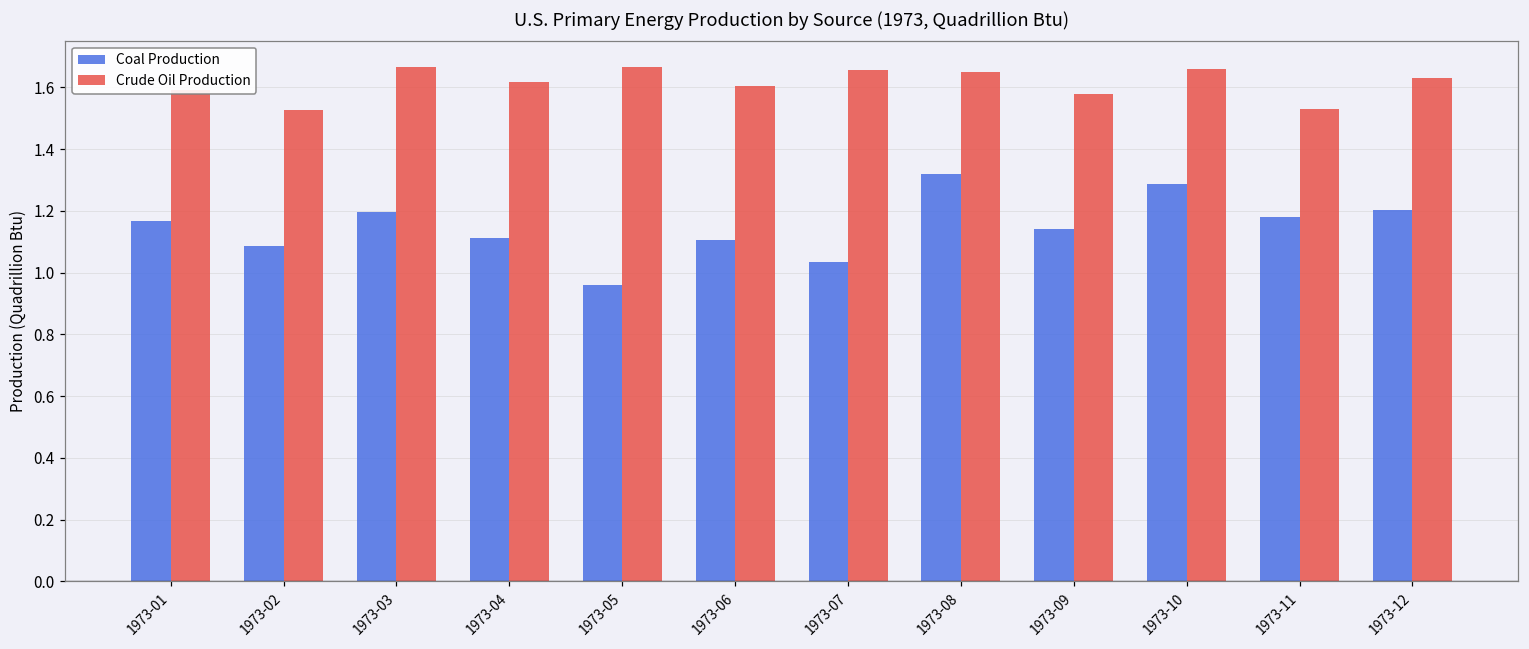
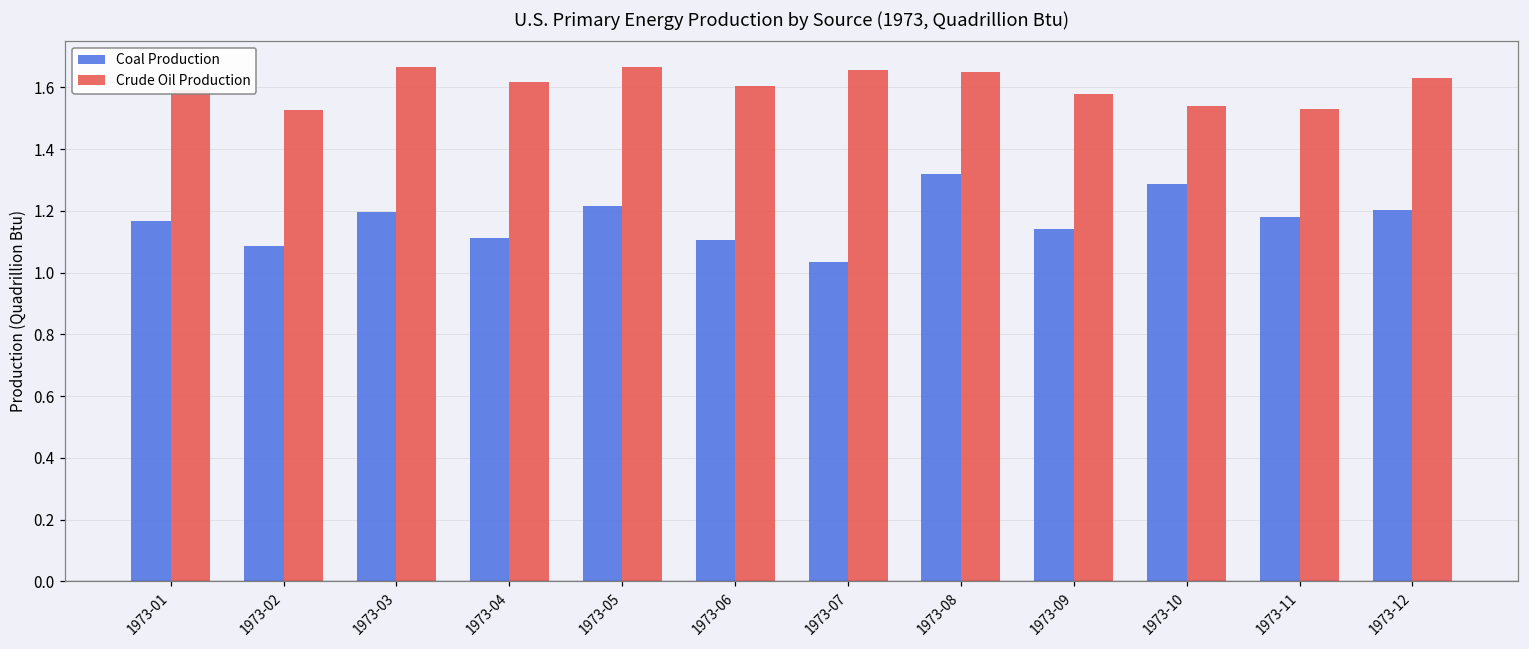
  {
    "Coal Production": {
      "1973-01": 1.17,
      "1973-02": 1.09,
      "1973-03": 1.20,
      "1973-04": 1.11,
-     "1973-05": 0.96,
+     "1973-05": 1.22,
      "1973-06": 1.10,
      "1973-07": 1.03,
      "1973-08": 1.32,
      "1973-09": 1.14,
      "1973-10": 1.29,
      "1973-11": 1.18,
      "1973-12": 1.20
    },
    "Crude Oil Production": {
      "1973-02": 1.53,
      "1973-03": 1.67,
      "1973-04": 1.62,
      "1973-05": 1.67,
      "1973-06": 1.60,
      "1973-07": 1.66,
      "1973-08": 1.65,
      "1973-09": 1.58,
-     "1973-10": 1.66,
+     "1973-10": 1.54,
      "1973-11": 1.53,
      "1973-12": 1.63
    }
  }
